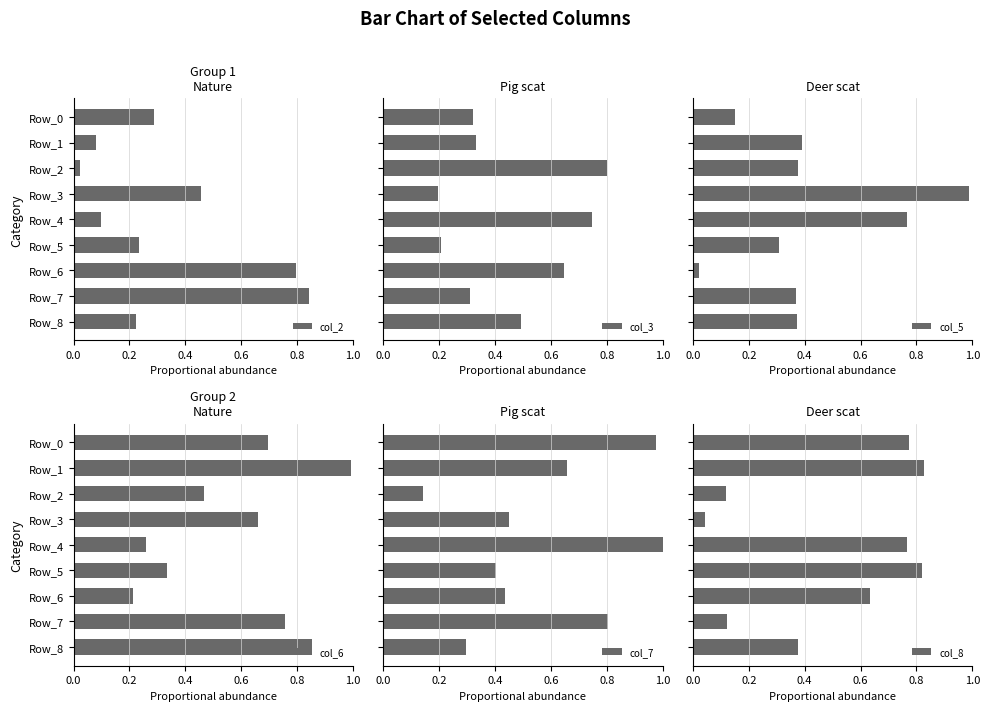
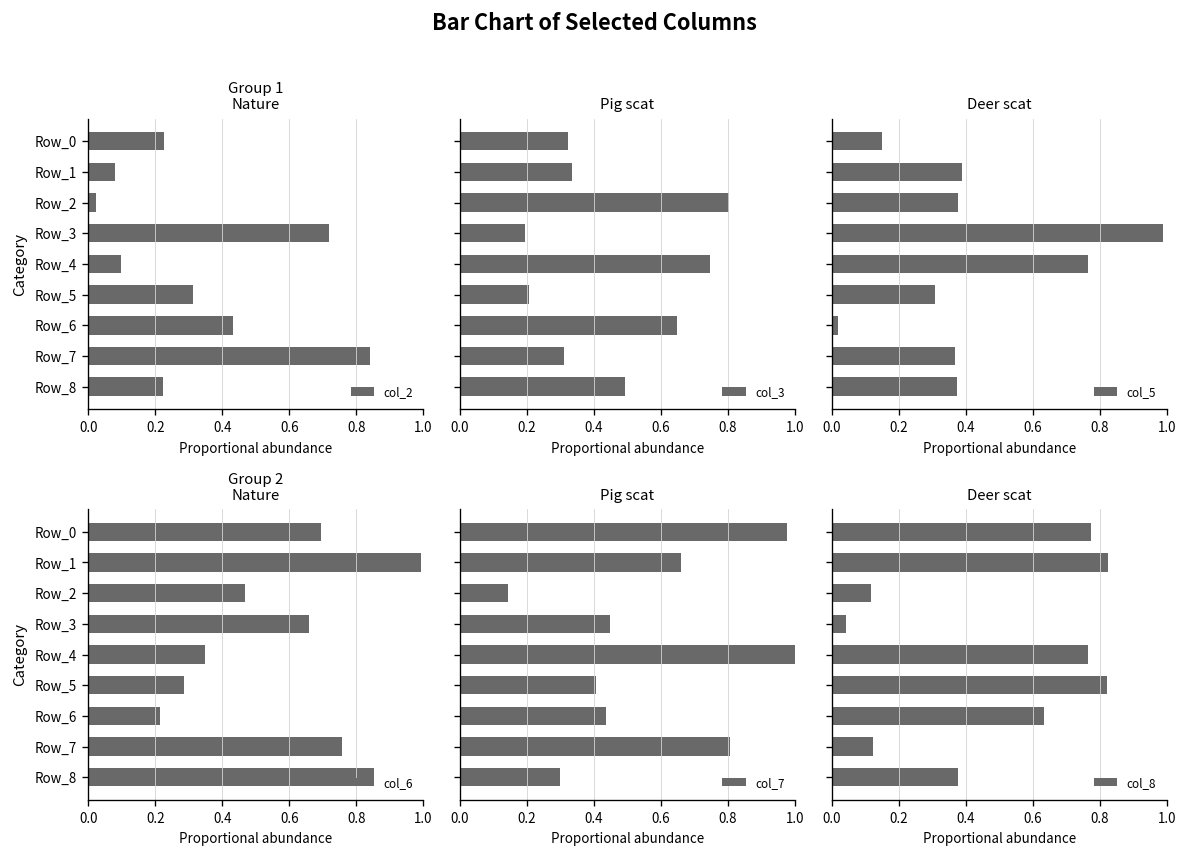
  {
    "Group 1 Nature": {
-     "Row_0": 0.29,
+     "Row_0": 0.23,
      "Row_1": 0.08,
      "Row_2": 0.02,
-     "Row_3": 0.46,
+     "Row_3": 0.72,
      "Row_4": 0.10,
-     "Row_5": 0.23,
-     "Row_6": 0.80,
+     "Row_5": 0.31,
+     "Row_6": 0.43,
      "Row_7": 0.84,
      "Row_8": 0.22
    },
    "Group 2 Nature": {
      "Row_0": 0.69,
      "Row_1": 0.99,
      "Row_2": 0.47,
      "Row_3": 0.66,
-     "Row_4": 0.26,
-     "Row_5": 0.33,
+     "Row_4": 0.35,
+     "Row_5": 0.29,
      "Row_6": 0.21,
      "Row_7": 0.76,
      "Row_8": 0.85
    }
  }
